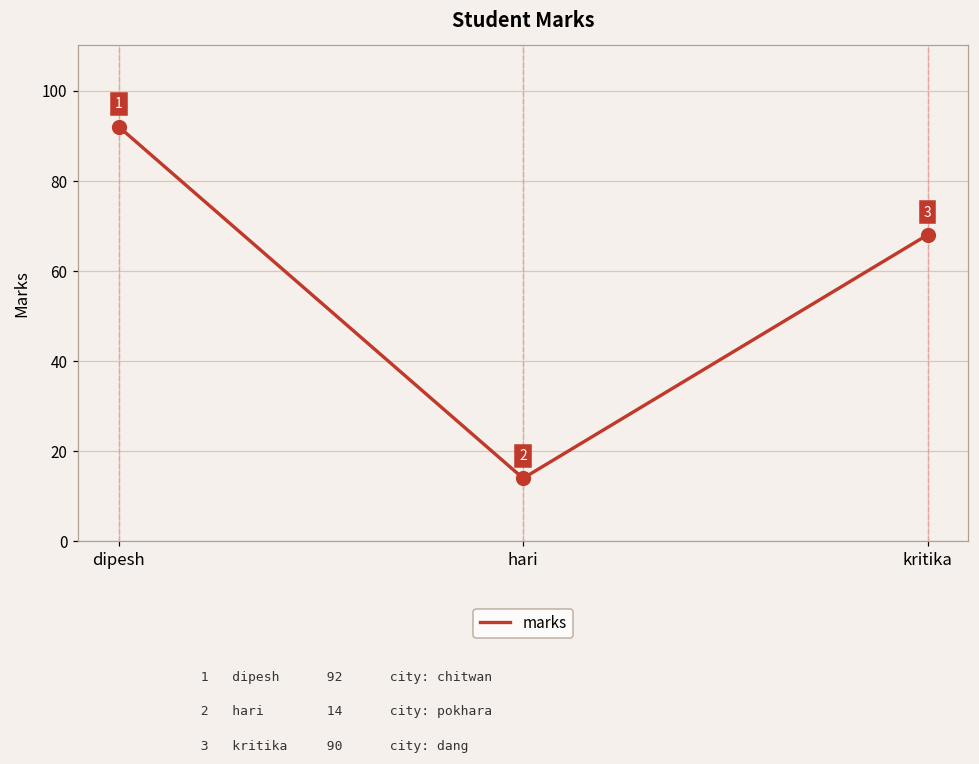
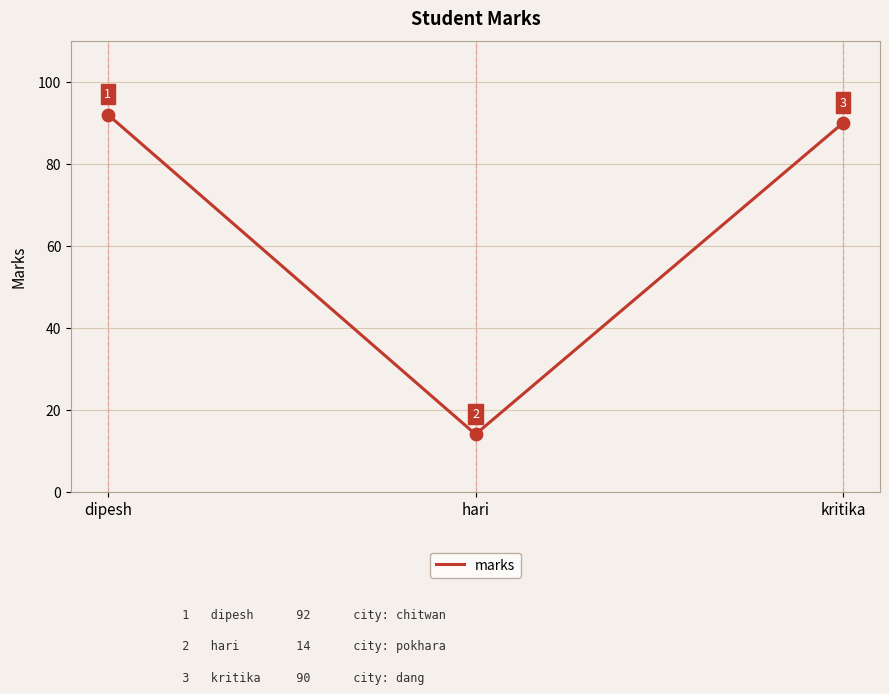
  {
-   "kritika": 68
+   "kritika": 90
  }
